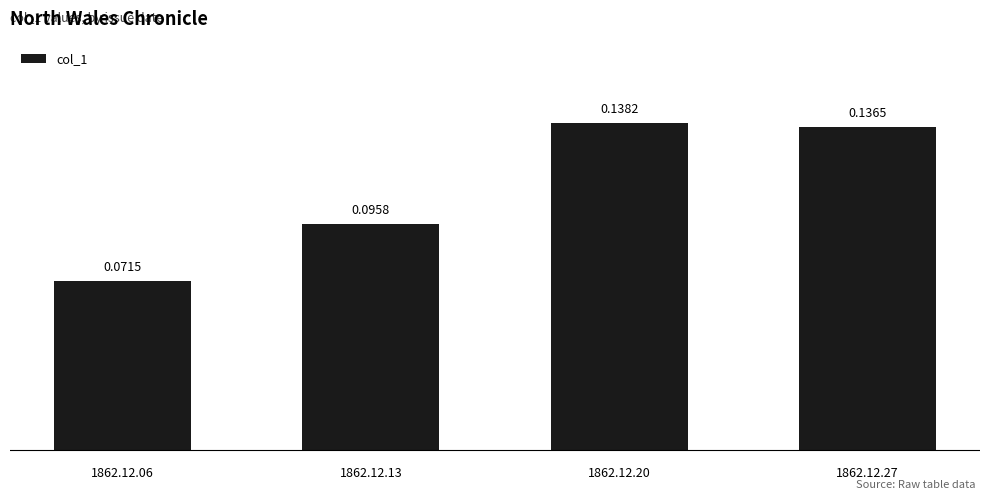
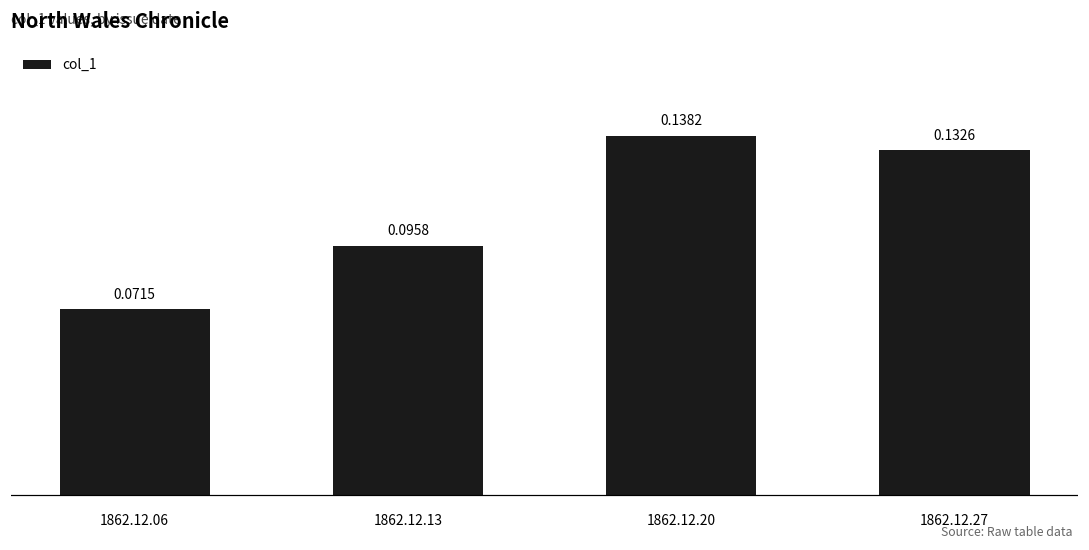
  {
    "1862.12.06": 0.0715,
    "1862.12.13": 0.0958,
    "1862.12.20": 0.1382,
-   "1862.12.27": 0.1365
+   "1862.12.27": 0.1326
  }
